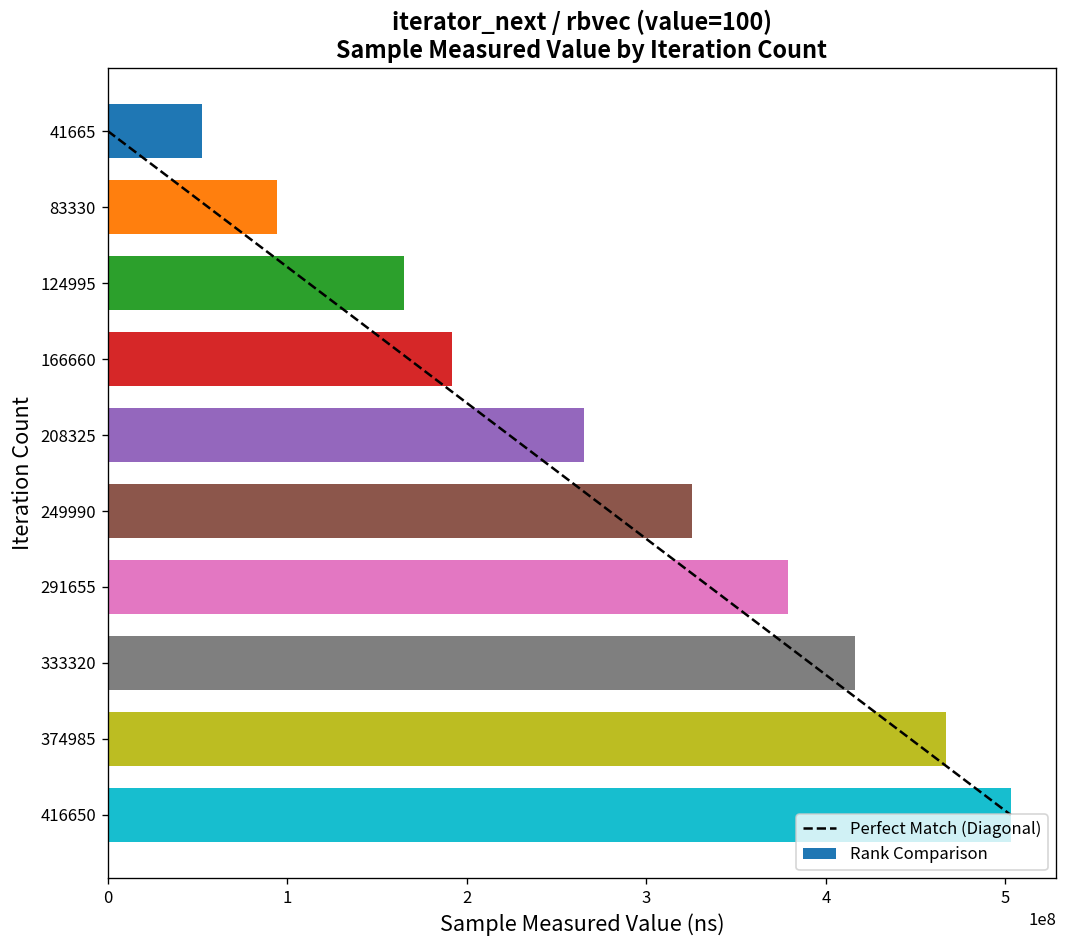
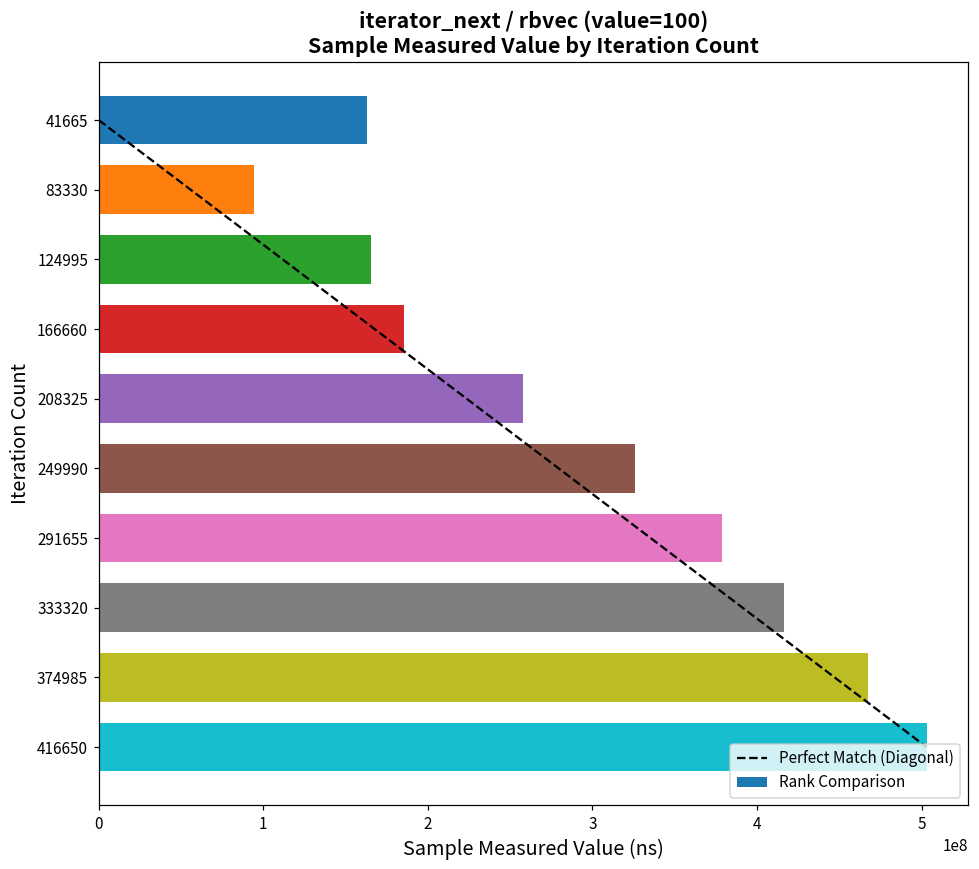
  {
    "Rank Comparison": {
-     "41665": 52000000,
+     "41665": 163000000,
      "83330": 94000000,
      "124995": 165000000,
-     "166660": 192000000,
-     "208325": 265000000,
+     "166660": 185000000,
+     "208325": 258000000,
      "249990": 326000000,
      "291655": 379000000,
      "333320": 416000000,
      "374985": 467000000
    }
  }
